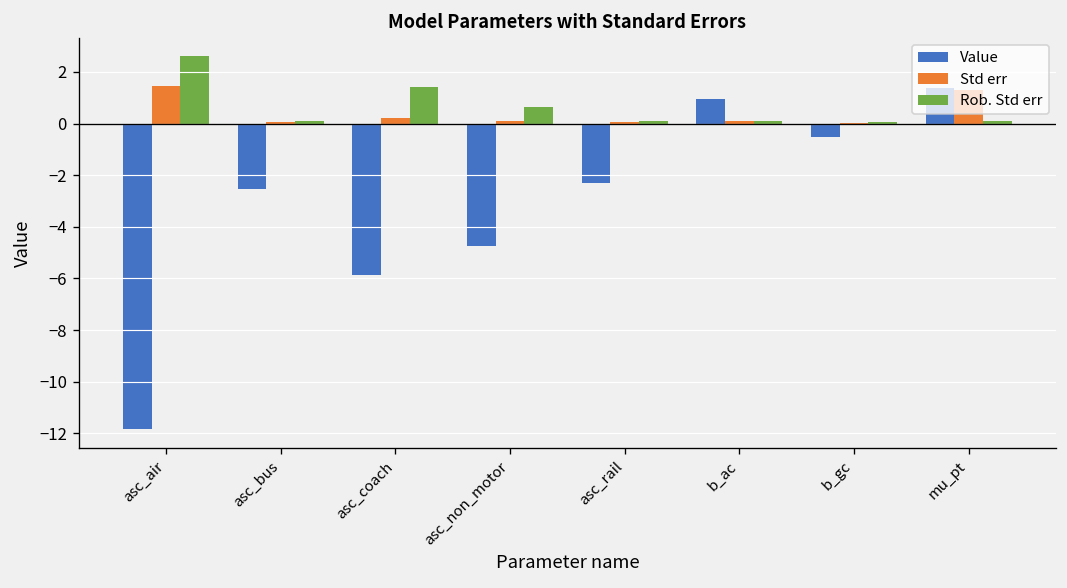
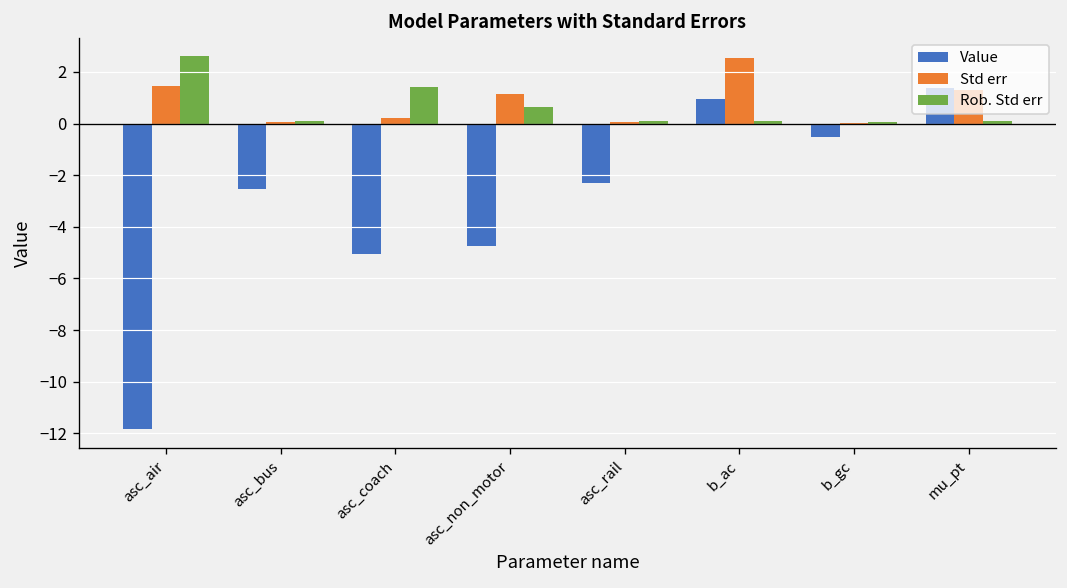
  {
    "Value": {
      "asc_air": -11.8,
      "asc_bus": -2.5,
-     "asc_coach": -5.9,
+     "asc_coach": -5.1,
      "asc_non_motor": -4.8,
      "asc_rail": -2.3,
      "b_ac": 0.9,
      "b_gc": -0.5
    },
    "Std err": {
      "asc_air": 1.4,
      "asc_coach": 0.2,
-     "asc_non_motor": 0.1,
-     "b_ac": 0.1
+     "asc_non_motor": 1.1,
+     "b_ac": 2.5
    },
    "Rob. Std err": {
      "asc_air": 2.6,
      "asc_coach": 1.4,
      "asc_non_motor": 0.6
    }
  }
